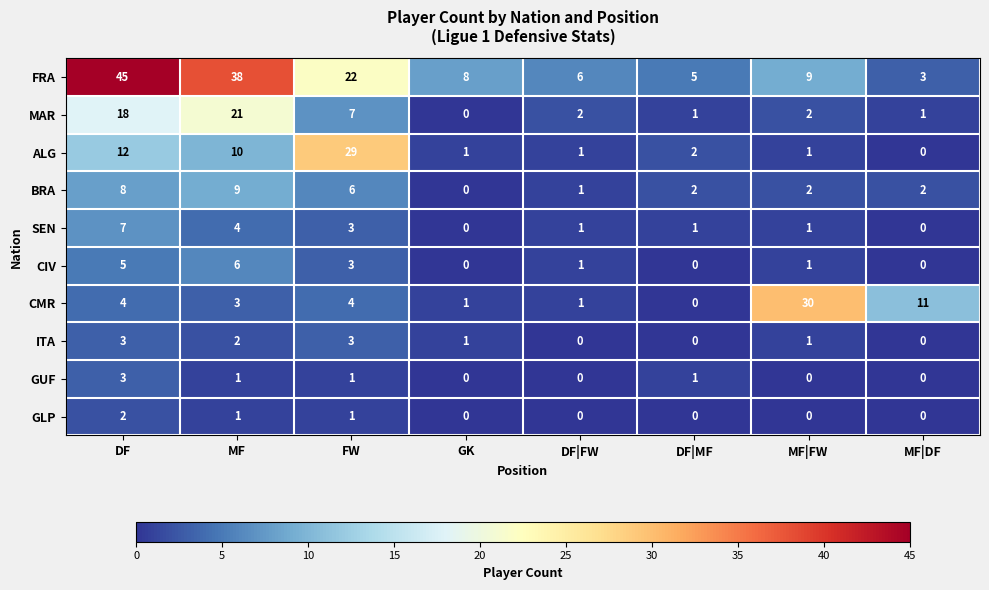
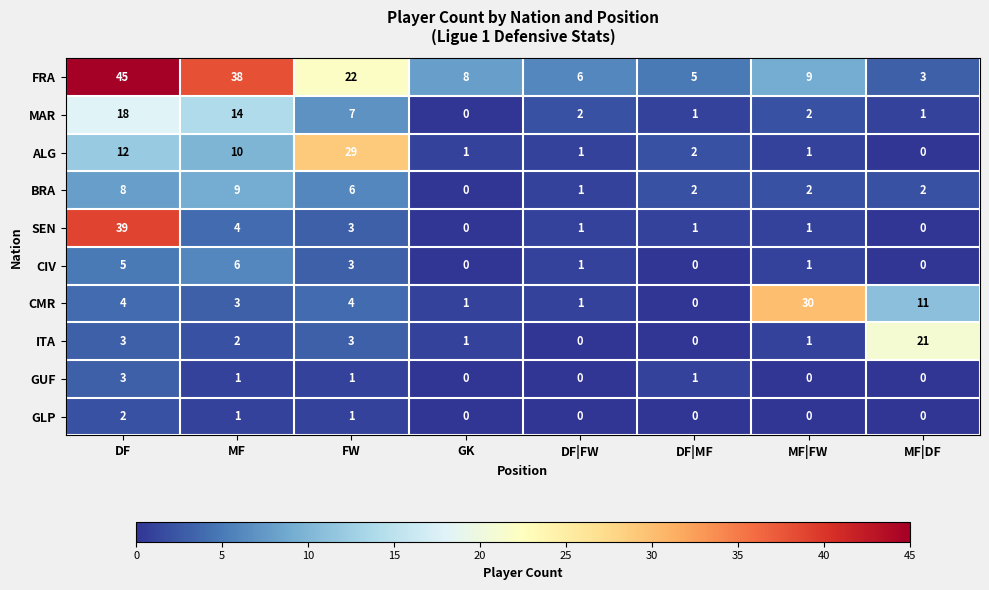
  {
    "FRA": {
      "DF": 45,
      "MF": 38,
      "FW": 22,
      "GK": 8,
      "DF|FW": 6,
      "DF|MF": 5,
      "MF|FW": 9,
      "MF|DF": 3
    },
    "MAR": {
      "DF": 18,
-     "MF": 21,
+     "MF": 14,
      "FW": 7,
      "GK": 0,
      "DF|FW": 2,
      "DF|MF": 1,
      "MF|FW": 2,
      "MF|DF": 1
    },
    "ALG": {
      "DF": 12,
      "MF": 10,
      "FW": 29,
      "GK": 1,
      "DF|FW": 1,
      "DF|MF": 2,
      "MF|FW": 1,
      "MF|DF": 0
    },
    "BRA": {
      "DF": 8,
      "MF": 9,
      "FW": 6,
      "GK": 0,
      "DF|FW": 1,
      "DF|MF": 2,
      "MF|FW": 2,
      "MF|DF": 2
    },
    "SEN": {
-     "DF": 7,
+     "DF": 39,
      "MF": 4,
      "FW": 3,
      "GK": 0,
      "DF|FW": 1,
      "DF|MF": 1,
      "MF|FW": 1,
      "MF|DF": 0
    },
    "CIV": {
      "DF": 5,
      "MF": 6,
      "FW": 3,
      "GK": 0,
      "DF|FW": 1,
      "DF|MF": 0,
      "MF|FW": 1,
      "MF|DF": 0
    },
    "CMR": {
      "DF": 4,
      "MF": 3,
      "FW": 4,
      "GK": 1,
      "DF|FW": 1,
      "DF|MF": 0,
      "MF|FW": 30,
      "MF|DF": 11
    },
    "ITA": {
      "DF": 3,
      "MF": 2,
      "FW": 3,
      "GK": 1,
      "DF|FW": 0,
      "DF|MF": 0,
      "MF|FW": 1,
-     "MF|DF": 0
+     "MF|DF": 21
    },
    "GUF": {
      "DF": 3,
      "MF": 1,
      "FW": 1,
      "GK": 0,
      "DF|FW": 0,
      "DF|MF": 1,
      "MF|FW": 0,
      "MF|DF": 0
    },
    "GLP": {
      "DF": 2,
      "MF": 1,
      "FW": 1,
      "GK": 0,
      "DF|FW": 0,
      "DF|MF": 0,
      "MF|FW": 0,
      "MF|DF": 0
    }
  }
